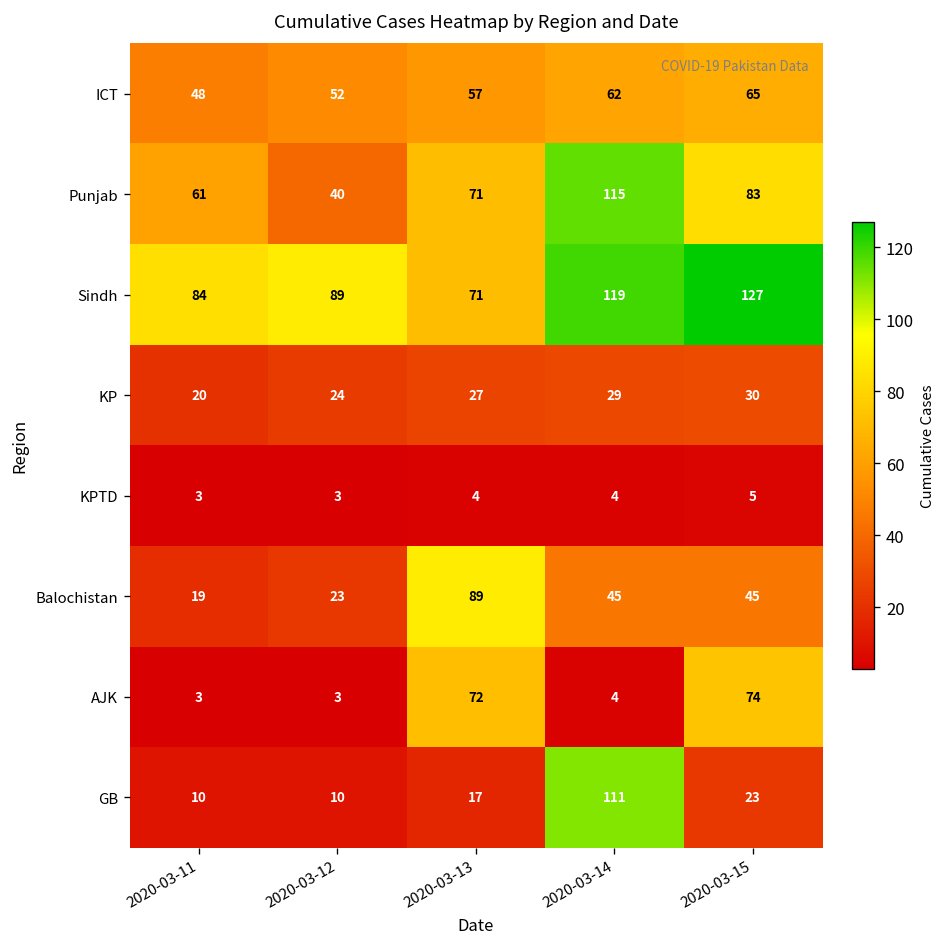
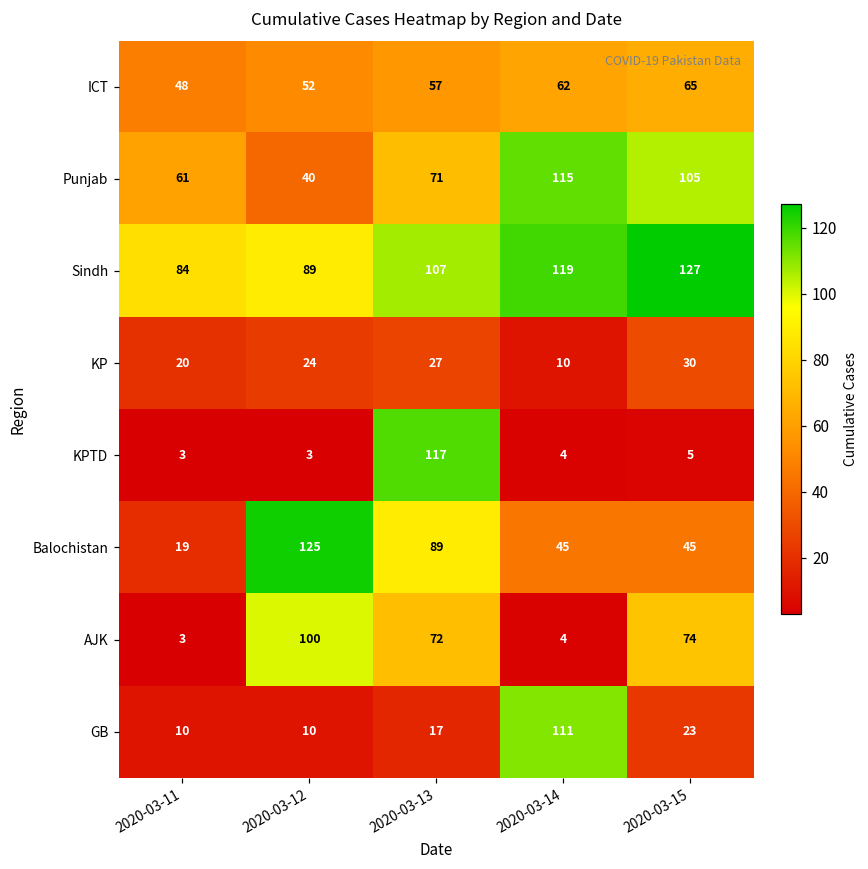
  {
    "ICT": {
      "2020-03-11": 48,
      "2020-03-12": 52,
      "2020-03-13": 57,
      "2020-03-14": 62
    },
    "Punjab": {
      "2020-03-11": 61,
      "2020-03-12": 40,
      "2020-03-13": 71,
      "2020-03-14": 115,
-     "2020-03-15": 83
+     "2020-03-15": 105
    },
    "Sindh": {
      "2020-03-11": 84,
      "2020-03-12": 89,
-     "2020-03-13": 71,
+     "2020-03-13": 107,
      "2020-03-14": 119,
      "2020-03-15": 127
    },
    "KP": {
      "2020-03-11": 20,
      "2020-03-12": 24,
      "2020-03-13": 27,
-     "2020-03-14": 29,
+     "2020-03-14": 10,
      "2020-03-15": 30
    },
    "KPTD": {
      "2020-03-11": 3,
      "2020-03-12": 3,
-     "2020-03-13": 4,
+     "2020-03-13": 117,
      "2020-03-14": 4,
      "2020-03-15": 5
    },
    "Balochistan": {
      "2020-03-11": 19,
-     "2020-03-12": 23,
+     "2020-03-12": 125,
      "2020-03-13": 89,
      "2020-03-14": 45,
      "2020-03-15": 45
    },
    "AJK": {
      "2020-03-11": 3,
-     "2020-03-12": 3,
+     "2020-03-12": 100,
      "2020-03-13": 72,
      "2020-03-14": 4,
      "2020-03-15": 74
    },
    "GB": {
      "2020-03-11": 10,
      "2020-03-12": 10,
      "2020-03-13": 17,
      "2020-03-14": 111,
      "2020-03-15": 23
    }
  }
